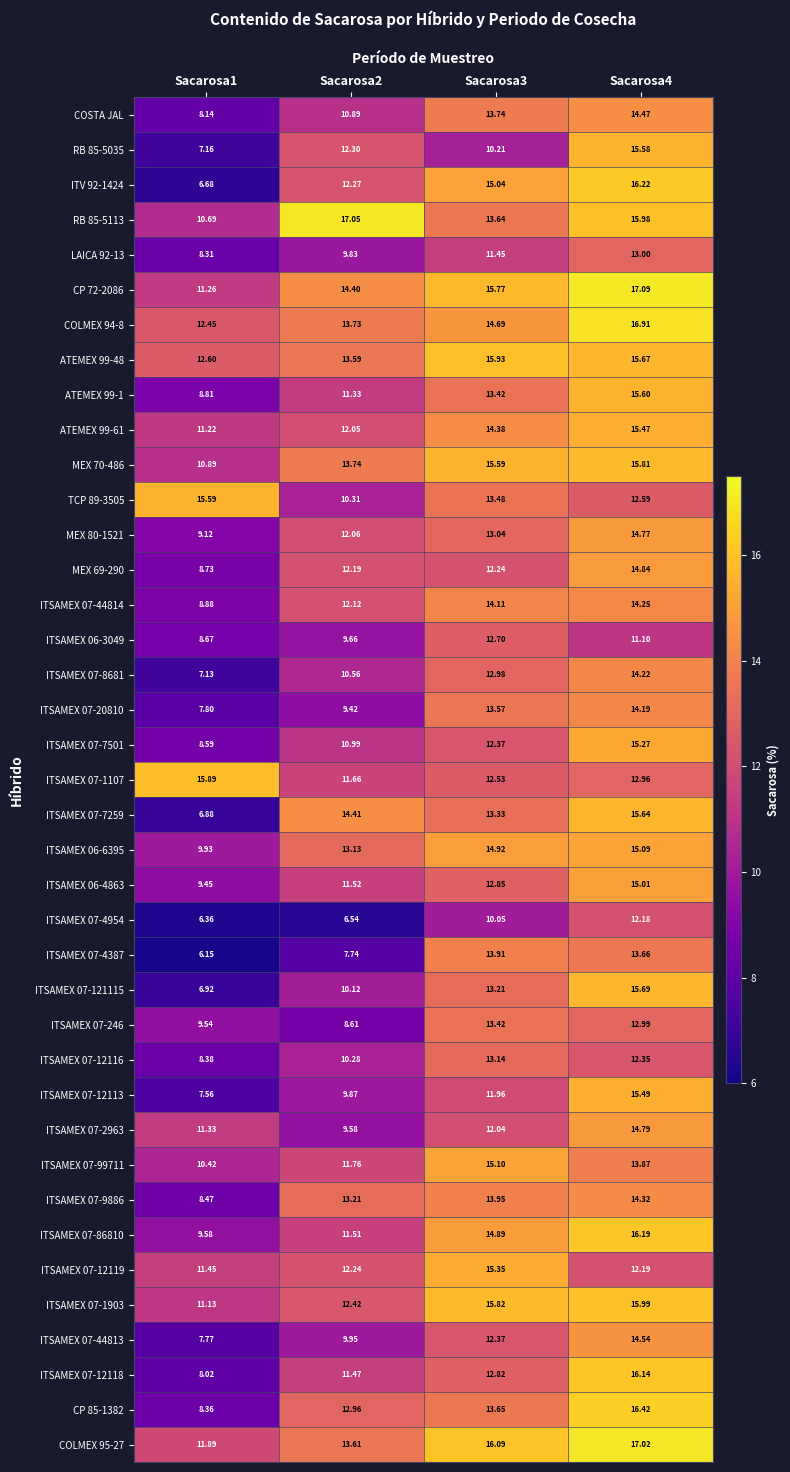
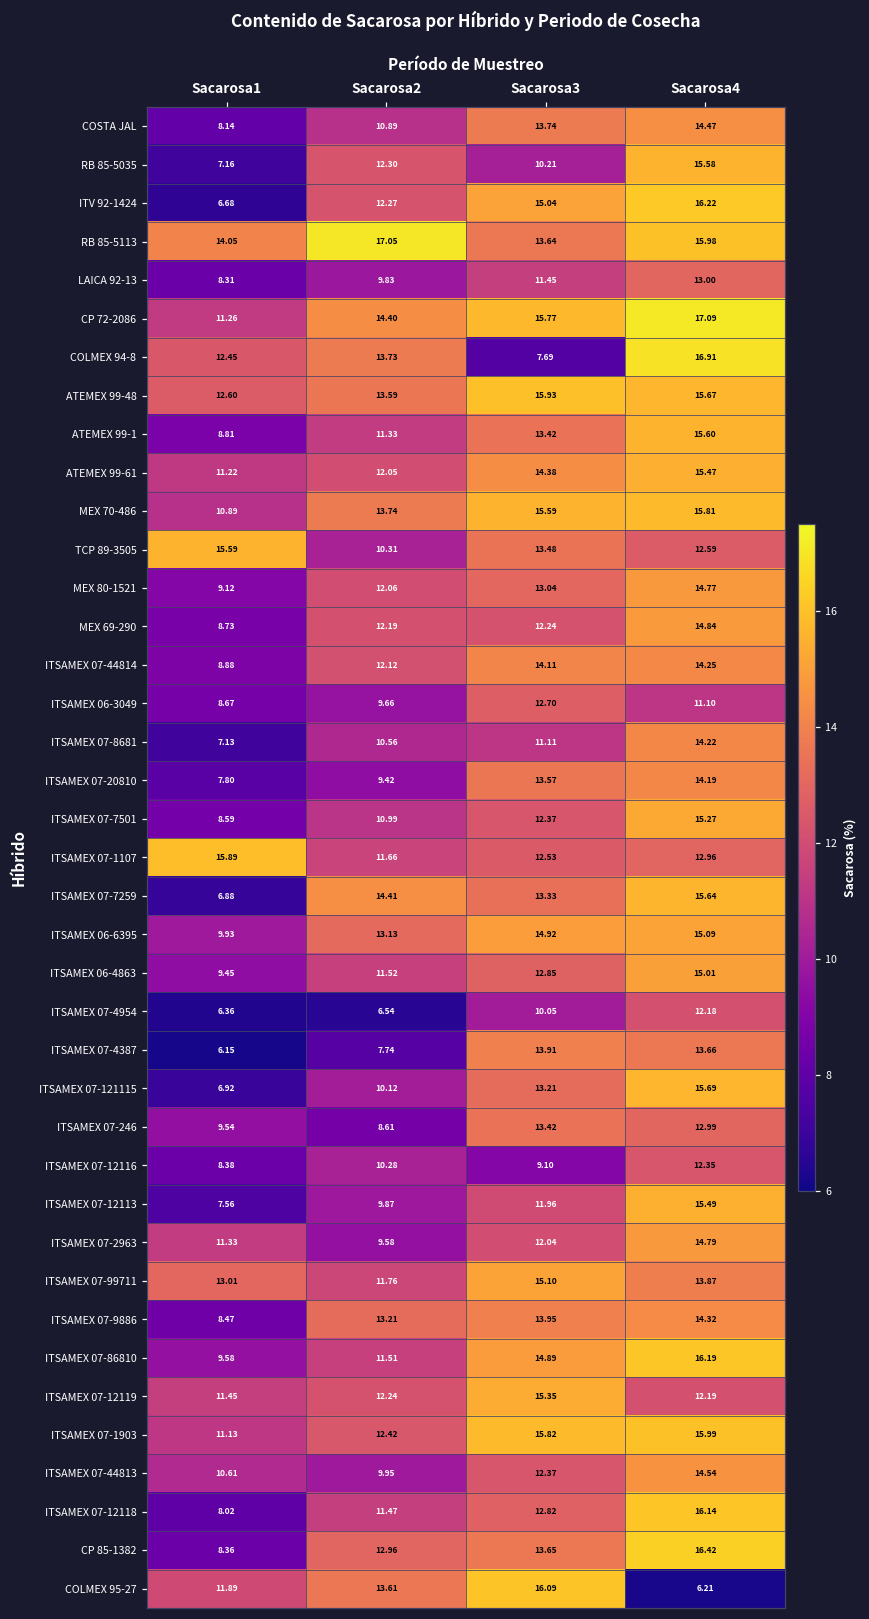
  {
    "COSTA JAL": {
      "Sacarosa1": 8.14,
      "Sacarosa2": 10.89,
      "Sacarosa3": 13.74,
      "Sacarosa4": 14.47
    },
    "RB 85-5035": {
      "Sacarosa1": 7.16,
      "Sacarosa2": 12.30,
      "Sacarosa3": 10.21,
      "Sacarosa4": 15.58
    },
    "ITV 92-1424": {
      "Sacarosa1": 6.68,
      "Sacarosa2": 12.27,
      "Sacarosa3": 15.04,
      "Sacarosa4": 16.22
    },
    "RB 85-5113": {
-     "Sacarosa1": 10.69,
+     "Sacarosa1": 14.05,
      "Sacarosa2": 17.05,
      "Sacarosa3": 13.64,
      "Sacarosa4": 15.98
    },
    "LAICA 92-13": {
      "Sacarosa1": 8.31,
      "Sacarosa2": 9.83,
      "Sacarosa3": 11.45,
      "Sacarosa4": 13.00
    },
    "CP 72-2086": {
      "Sacarosa1": 11.26,
      "Sacarosa2": 14.40,
      "Sacarosa3": 15.77,
      "Sacarosa4": 17.09
    },
    "COLMEX 94-8": {
      "Sacarosa1": 12.45,
      "Sacarosa2": 13.73,
-     "Sacarosa3": 14.69,
+     "Sacarosa3": 7.69,
      "Sacarosa4": 16.91
    },
    "ATEMEX 99-48": {
      "Sacarosa1": 12.60,
      "Sacarosa2": 13.59,
      "Sacarosa3": 15.93,
      "Sacarosa4": 15.67
    },
    "ATEMEX 99-1": {
      "Sacarosa1": 8.81,
      "Sacarosa2": 11.33,
      "Sacarosa3": 13.42,
      "Sacarosa4": 15.60
    },
    "ATEMEX 99-61": {
      "Sacarosa1": 11.22,
      "Sacarosa2": 12.05,
      "Sacarosa3": 14.38,
      "Sacarosa4": 15.47
    },
    "MEX 70-486": {
      "Sacarosa1": 10.89,
      "Sacarosa2": 13.74,
      "Sacarosa3": 15.59,
      "Sacarosa4": 15.81
    },
    "TCP 89-3505": {
      "Sacarosa1": 15.59,
      "Sacarosa2": 10.31,
      "Sacarosa3": 13.48,
      "Sacarosa4": 12.59
    },
    "MEX 80-1521": {
      "Sacarosa1": 9.12,
      "Sacarosa2": 12.06,
      "Sacarosa3": 13.04,
      "Sacarosa4": 14.77
    },
    "MEX 69-290": {
      "Sacarosa1": 8.73,
      "Sacarosa2": 12.19,
      "Sacarosa3": 12.24,
      "Sacarosa4": 14.84
    },
    "ITSAMEX 07-44814": {
      "Sacarosa1": 8.88,
      "Sacarosa2": 12.12,
      "Sacarosa3": 14.11,
      "Sacarosa4": 14.25
    },
    "ITSAMEX 06-3049": {
      "Sacarosa1": 8.67,
      "Sacarosa2": 9.66,
      "Sacarosa3": 12.70,
      "Sacarosa4": 11.10
    },
    "ITSAMEX 07-8681": {
      "Sacarosa1": 7.13,
      "Sacarosa2": 10.56,
-     "Sacarosa3": 12.98,
+     "Sacarosa3": 11.11,
      "Sacarosa4": 14.22
    },
    "ITSAMEX 07-20810": {
      "Sacarosa1": 7.80,
      "Sacarosa2": 9.42,
      "Sacarosa3": 13.57,
      "Sacarosa4": 14.19
    },
    "ITSAMEX 07-7501": {
      "Sacarosa1": 8.59,
      "Sacarosa2": 10.99,
      "Sacarosa3": 12.37,
      "Sacarosa4": 15.27
    },
    "ITSAMEX 07-1107": {
      "Sacarosa1": 15.89,
      "Sacarosa2": 11.66,
      "Sacarosa3": 12.53,
      "Sacarosa4": 12.96
    },
    "ITSAMEX 07-7259": {
      "Sacarosa1": 6.88,
      "Sacarosa2": 14.41,
      "Sacarosa3": 13.33,
      "Sacarosa4": 15.64
    },
    "ITSAMEX 06-6395": {
      "Sacarosa1": 9.93,
      "Sacarosa2": 13.13,
      "Sacarosa3": 14.92,
      "Sacarosa4": 15.09
    },
    "ITSAMEX 06-4863": {
      "Sacarosa1": 9.45,
      "Sacarosa2": 11.52,
      "Sacarosa3": 12.85,
      "Sacarosa4": 15.01
    },
    "ITSAMEX 07-4954": {
      "Sacarosa1": 6.36,
      "Sacarosa2": 6.54,
      "Sacarosa3": 10.05,
      "Sacarosa4": 12.18
    },
    "ITSAMEX 07-4387": {
      "Sacarosa1": 6.15,
      "Sacarosa2": 7.74,
      "Sacarosa3": 13.91,
      "Sacarosa4": 13.66
    },
    "ITSAMEX 07-121115": {
      "Sacarosa1": 6.92,
      "Sacarosa2": 10.12,
      "Sacarosa3": 13.21,
      "Sacarosa4": 15.69
    },
    "ITSAMEX 07-246": {
      "Sacarosa1": 9.54,
      "Sacarosa2": 8.61,
      "Sacarosa3": 13.42,
      "Sacarosa4": 12.99
    },
    "ITSAMEX 07-12116": {
      "Sacarosa1": 8.38,
      "Sacarosa2": 10.28,
-     "Sacarosa3": 13.14,
+     "Sacarosa3": 9.10,
      "Sacarosa4": 12.35
    },
    "ITSAMEX 07-12113": {
      "Sacarosa1": 7.56,
      "Sacarosa2": 9.87,
      "Sacarosa3": 11.96,
      "Sacarosa4": 15.49
    },
    "ITSAMEX 07-2963": {
      "Sacarosa1": 11.33,
      "Sacarosa2": 9.58,
      "Sacarosa3": 12.04,
      "Sacarosa4": 14.79
    },
    "ITSAMEX 07-99711": {
-     "Sacarosa1": 10.42,
+     "Sacarosa1": 13.01,
      "Sacarosa2": 11.76,
      "Sacarosa3": 15.10,
      "Sacarosa4": 13.87
    },
    "ITSAMEX 07-9886": {
      "Sacarosa1": 8.47,
      "Sacarosa2": 13.21,
      "Sacarosa3": 13.95,
      "Sacarosa4": 14.32
    },
    "ITSAMEX 07-86810": {
      "Sacarosa1": 9.58,
      "Sacarosa2": 11.51,
      "Sacarosa3": 14.89,
      "Sacarosa4": 16.19
    },
    "ITSAMEX 07-12119": {
      "Sacarosa1": 11.45,
      "Sacarosa2": 12.24,
      "Sacarosa3": 15.35,
      "Sacarosa4": 12.19
    },
    "ITSAMEX 07-1903": {
      "Sacarosa1": 11.13,
      "Sacarosa2": 12.42,
      "Sacarosa3": 15.82,
      "Sacarosa4": 15.99
    },
    "ITSAMEX 07-44813": {
-     "Sacarosa1": 7.77,
+     "Sacarosa1": 10.61,
      "Sacarosa2": 9.95,
      "Sacarosa3": 12.37,
      "Sacarosa4": 14.54
    },
    "ITSAMEX 07-12118": {
      "Sacarosa1": 8.02,
      "Sacarosa2": 11.47,
      "Sacarosa3": 12.82,
      "Sacarosa4": 16.14
    },
    "CP 85-1382": {
      "Sacarosa1": 8.36,
      "Sacarosa2": 12.96,
      "Sacarosa3": 13.65,
      "Sacarosa4": 16.42
    },
    "COLMEX 95-27": {
      "Sacarosa1": 11.89,
      "Sacarosa2": 13.61,
      "Sacarosa3": 16.09,
-     "Sacarosa4": 17.02
+     "Sacarosa4": 6.21
    }
  }
